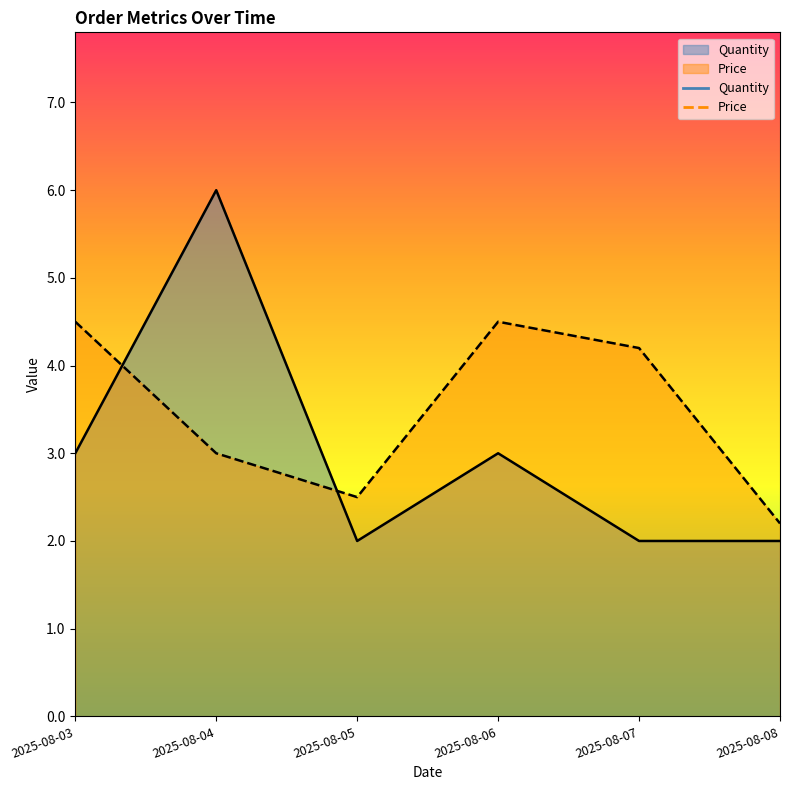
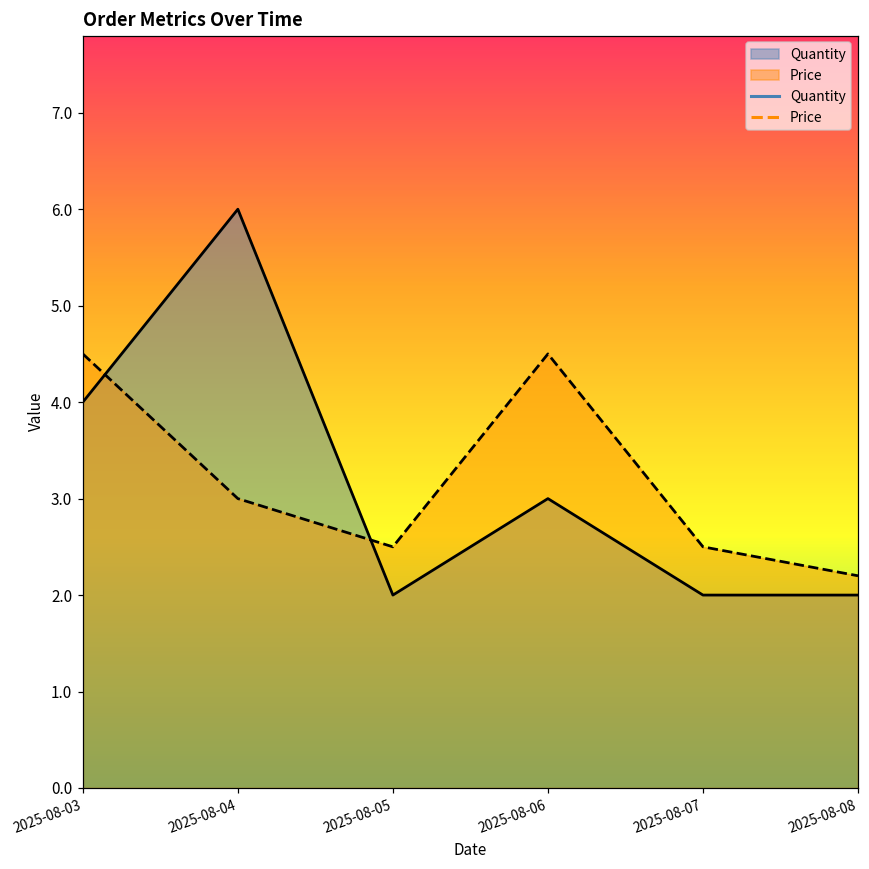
  {
    "Quantity": {
-     "2025-08-03": 3,
+     "2025-08-03": 4,
      "2025-08-04": 6,
      "2025-08-05": 2,
      "2025-08-06": 3,
      "2025-08-07": 2,
      "2025-08-08": 2
    },
    "Price": {
      "2025-08-03": 4.5,
      "2025-08-04": 3.0,
      "2025-08-05": 2.5,
      "2025-08-06": 4.5,
-     "2025-08-07": 4.2,
+     "2025-08-07": 2.5,
      "2025-08-08": 2.2
    }
  }
